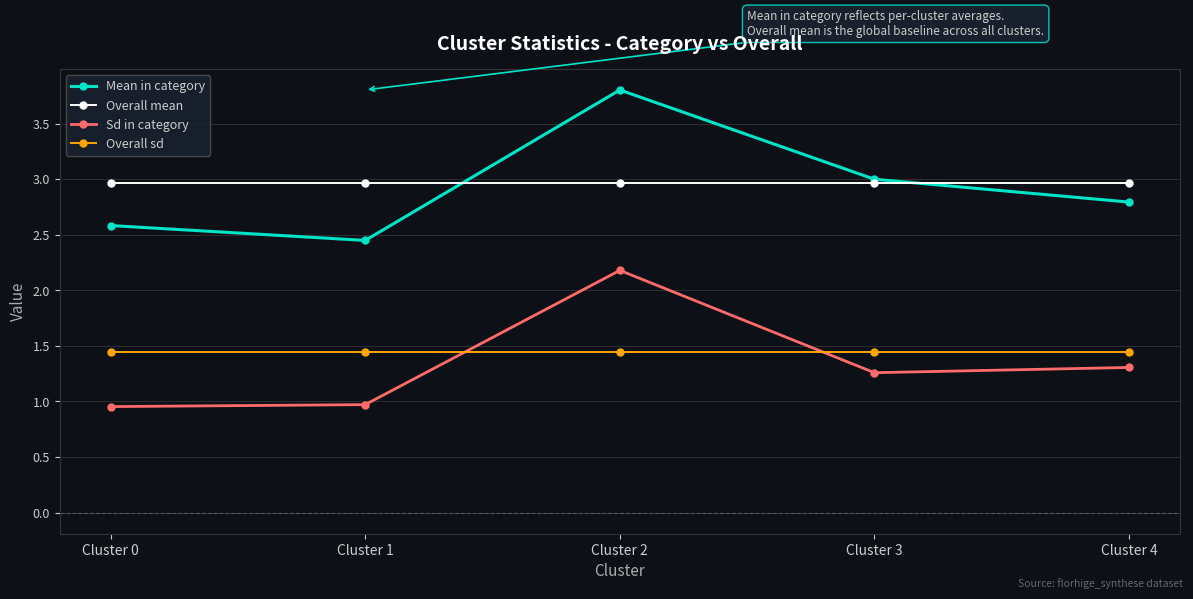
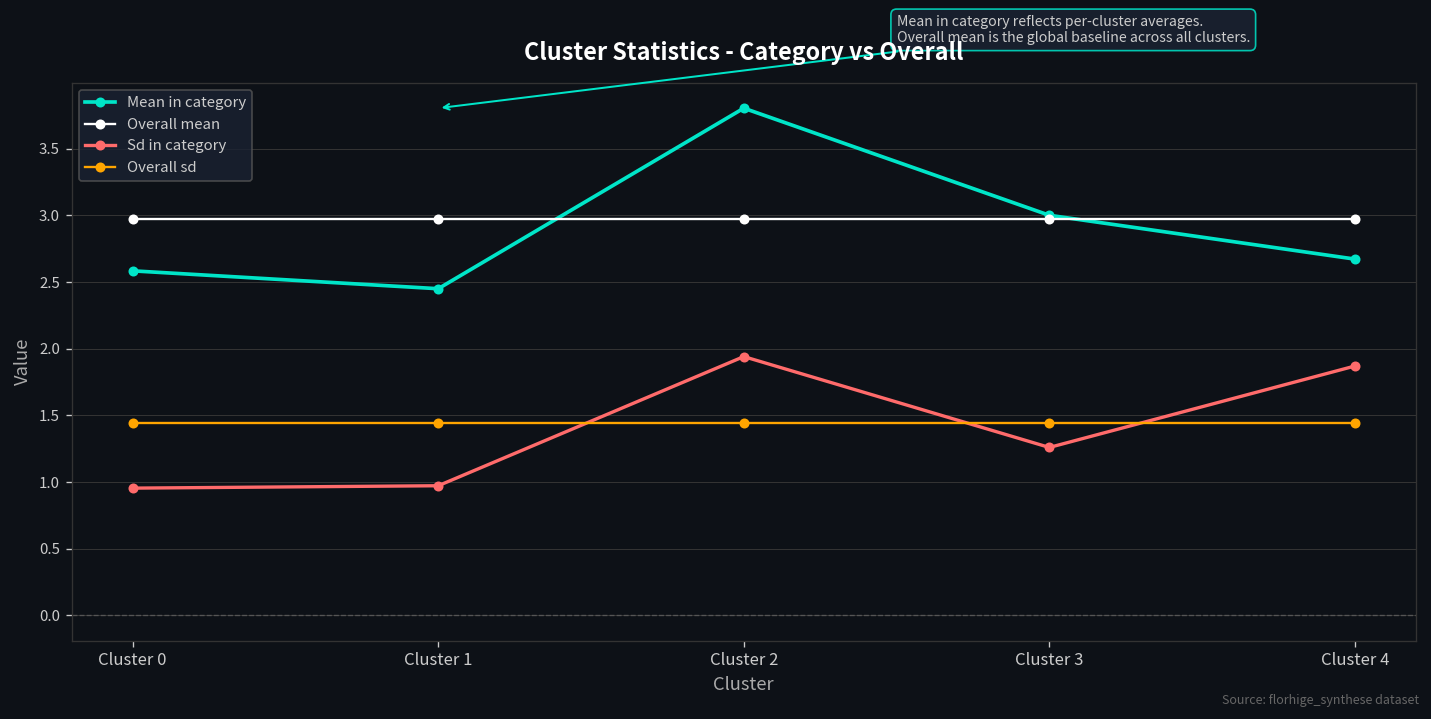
  {
    "Mean in category": {
      "Cluster 0": 2.58,
      "Cluster 1": 2.45,
      "Cluster 2": 3.80,
      "Cluster 3": 3.00,
-     "Cluster 4": 2.79
+     "Cluster 4": 2.67
    },
    "Overall mean": {
      "Cluster 0": 2.97,
      "Cluster 1": 2.97,
      "Cluster 2": 2.97,
      "Cluster 3": 2.97,
      "Cluster 4": 2.97
    },
    "Sd in category": {
      "Cluster 0": 0.95,
      "Cluster 1": 0.97,
-     "Cluster 2": 2.18,
+     "Cluster 2": 1.94,
      "Cluster 3": 1.26,
-     "Cluster 4": 1.31
+     "Cluster 4": 1.87
    },
    "Overall sd": {
      "Cluster 0": 1.44,
      "Cluster 1": 1.44,
      "Cluster 2": 1.44,
      "Cluster 3": 1.44,
      "Cluster 4": 1.44
    }
  }
